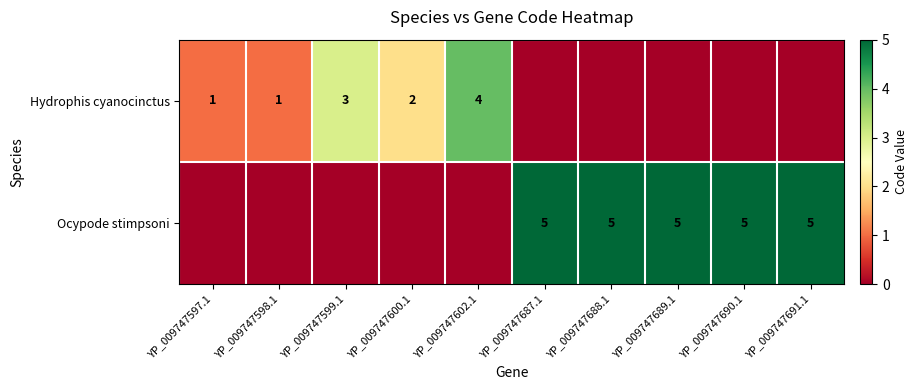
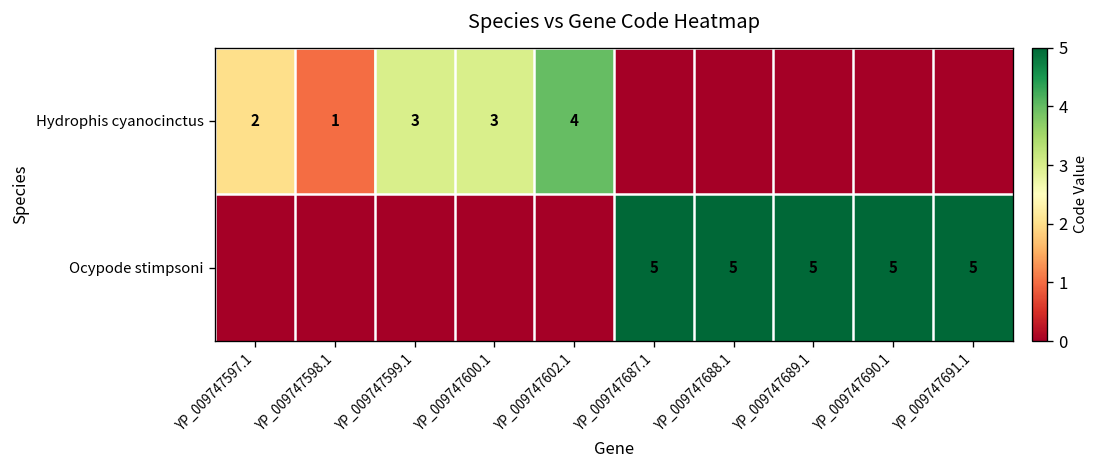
  {
    "Hydrophis cyanocinctus": {
-     "YP_009747597.1": 1,
+     "YP_009747597.1": 2,
      "YP_009747598.1": 1,
      "YP_009747599.1": 3,
-     "YP_009747600.1": 2,
+     "YP_009747600.1": 3,
      "YP_009747602.1": 4
    },
    "Ocypode stimpsoni": {
      "YP_009747687.1": 5,
      "YP_009747688.1": 5,
      "YP_009747689.1": 5,
      "YP_009747690.1": 5,
      "YP_009747691.1": 5
    }
  }
